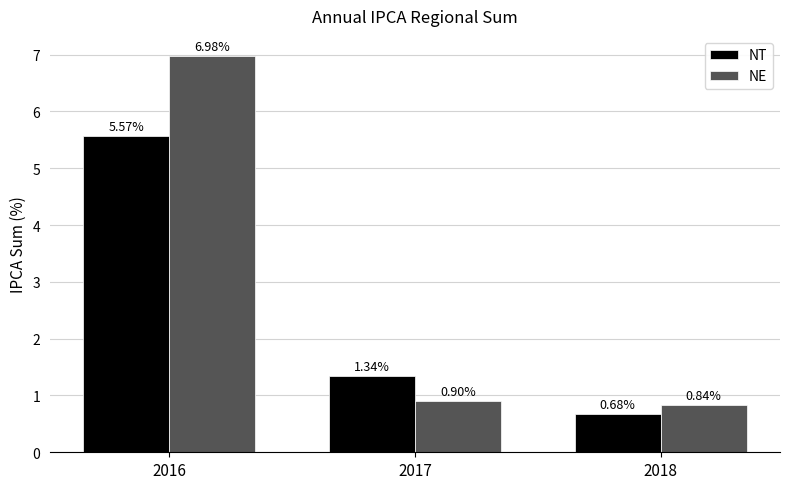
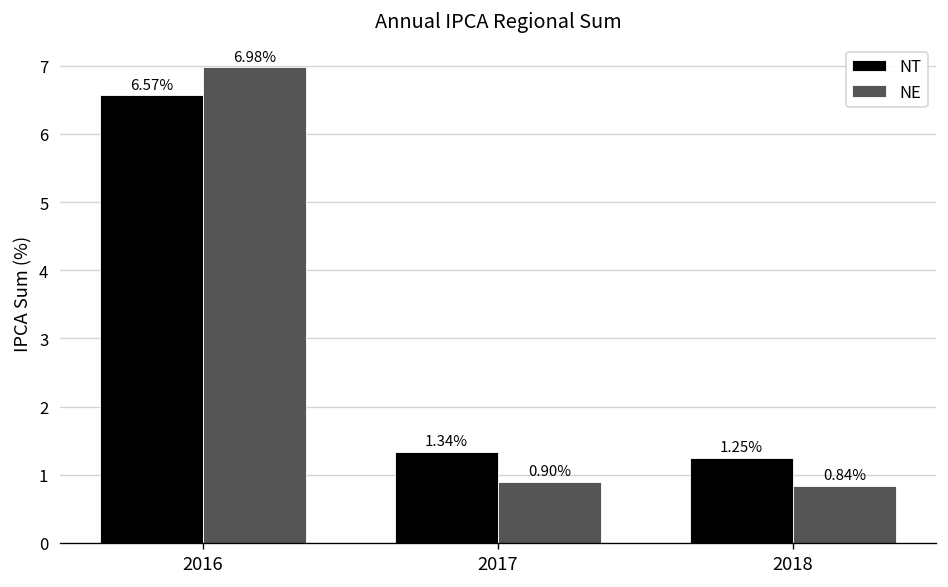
  {
    "NT": {
-     "2016": "5.57%",
+     "2016": "6.57%",
      "2017": "1.34%",
-     "2018": "0.68%"
+     "2018": "1.25%"
    },
    "NE": {
      "2016": "6.98%",
      "2017": "0.90%",
      "2018": "0.84%"
    }
  }
